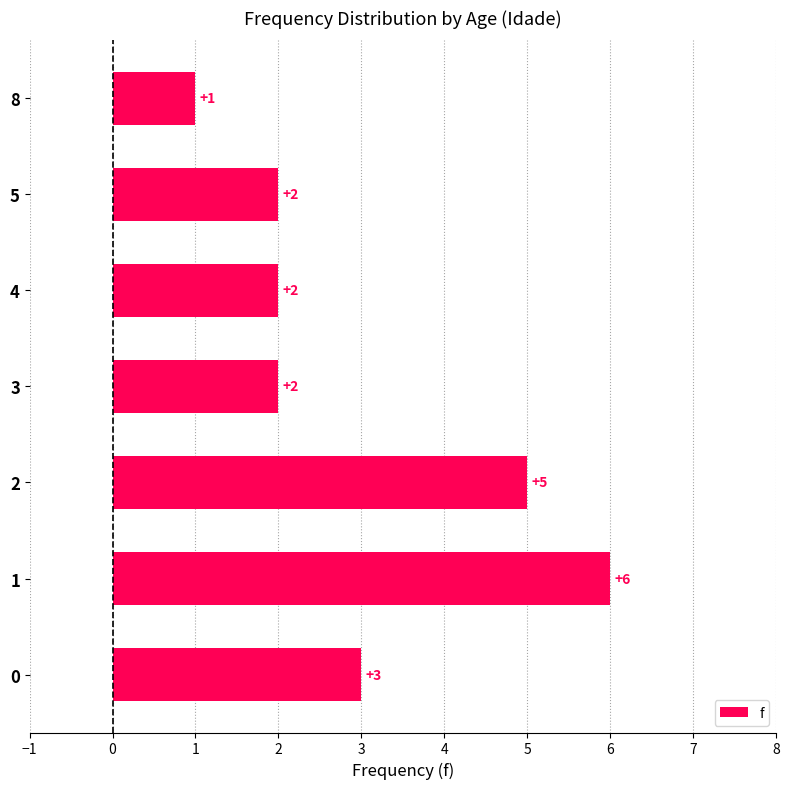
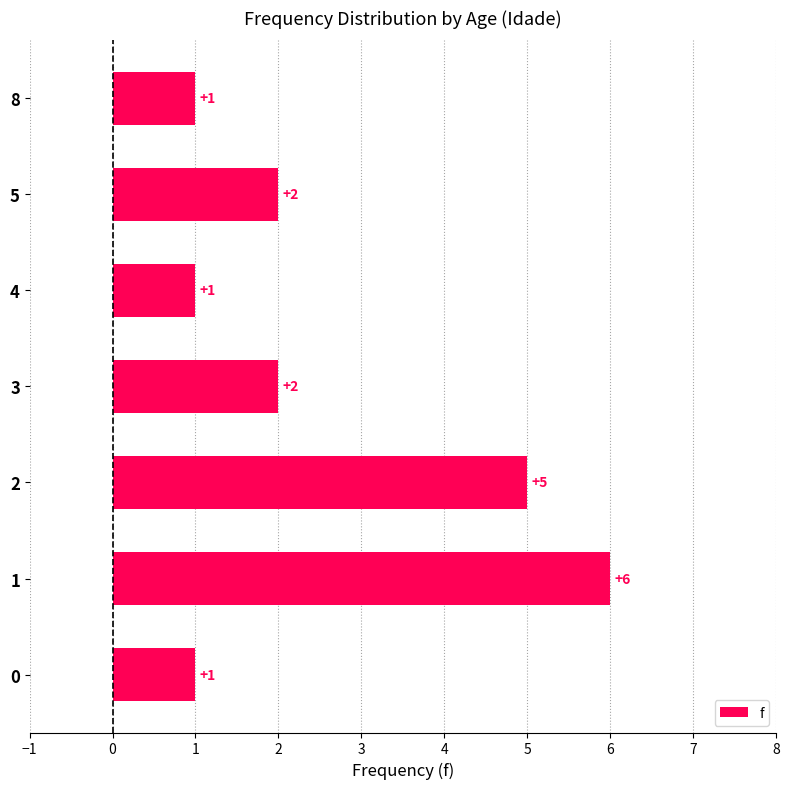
  {
    "8": "+1",
    "5": "+2",
-   "4": "+2",
+   "4": "+1",
    "3": "+2",
    "2": "+5",
    "1": "+6",
-   "0": "+3"
+   "0": "+1"
  }
